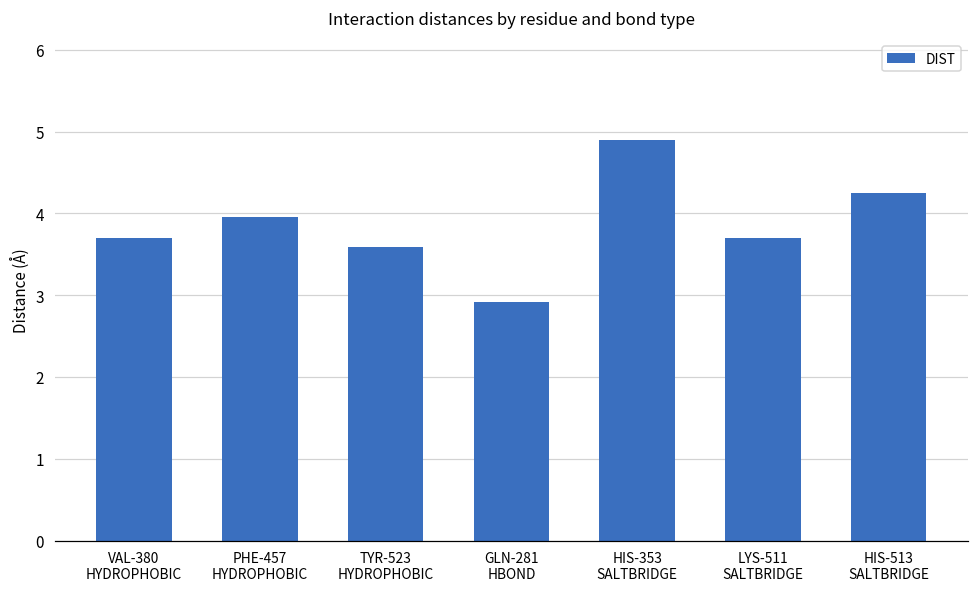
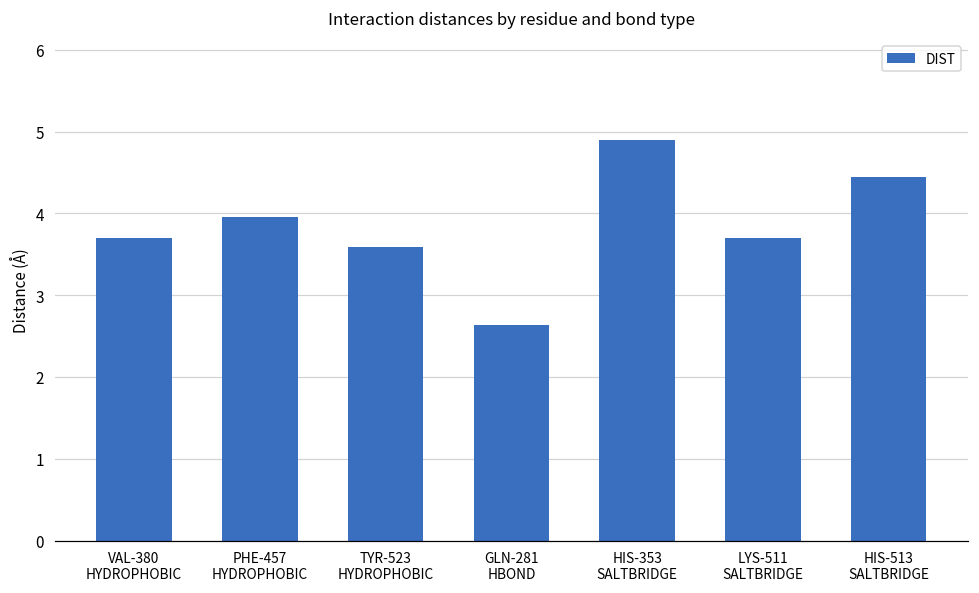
  {
    "VAL-380 HYDROPHOBIC": 3.7,
    "PHE-457 HYDROPHOBIC": 4.0,
    "TYR-523 HYDROPHOBIC": 3.6,
-   "GLN-281 HBOND": 2.9,
+   "GLN-281 HBOND": 2.6,
    "HIS-353 SALTBRIDGE": 4.9,
    "LYS-511 SALTBRIDGE": 3.7,
-   "HIS-513 SALTBRIDGE": 4.3
+   "HIS-513 SALTBRIDGE": 4.4
  }
